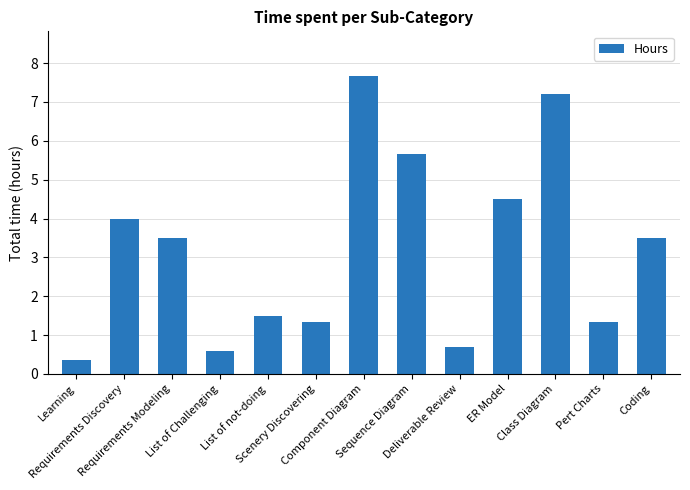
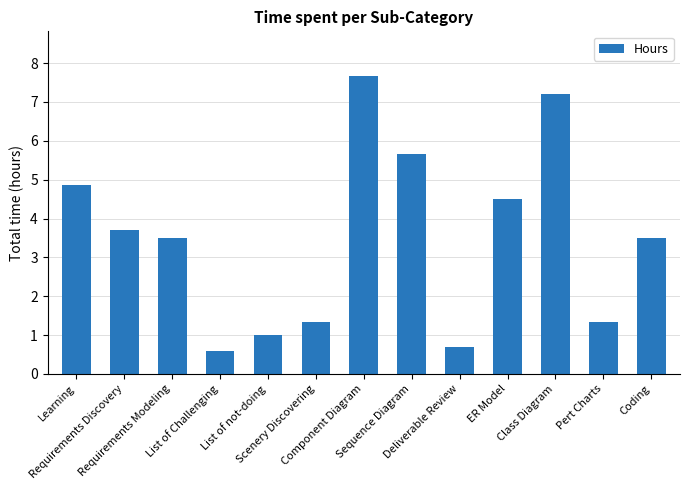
  {
-   "Learning": 0.4,
-   "Requirements Discovery": 4.0,
+   "Learning": 4.9,
+   "Requirements Discovery": 3.7,
    "Requirements Modeling": 3.5,
    "List of Challenging": 0.6,
-   "List of not-doing": 1.5,
+   "List of not-doing": 1.0,
    "Scenery Discovering": 1.3,
    "Component Diagram": 7.7,
    "Sequence Diagram": 5.7,
    "Deliverable Review": 0.7,
    "ER Model": 4.5,
    "Class Diagram": 7.2,
    "Pert Charts": 1.3,
    "Coding": 3.5
  }
